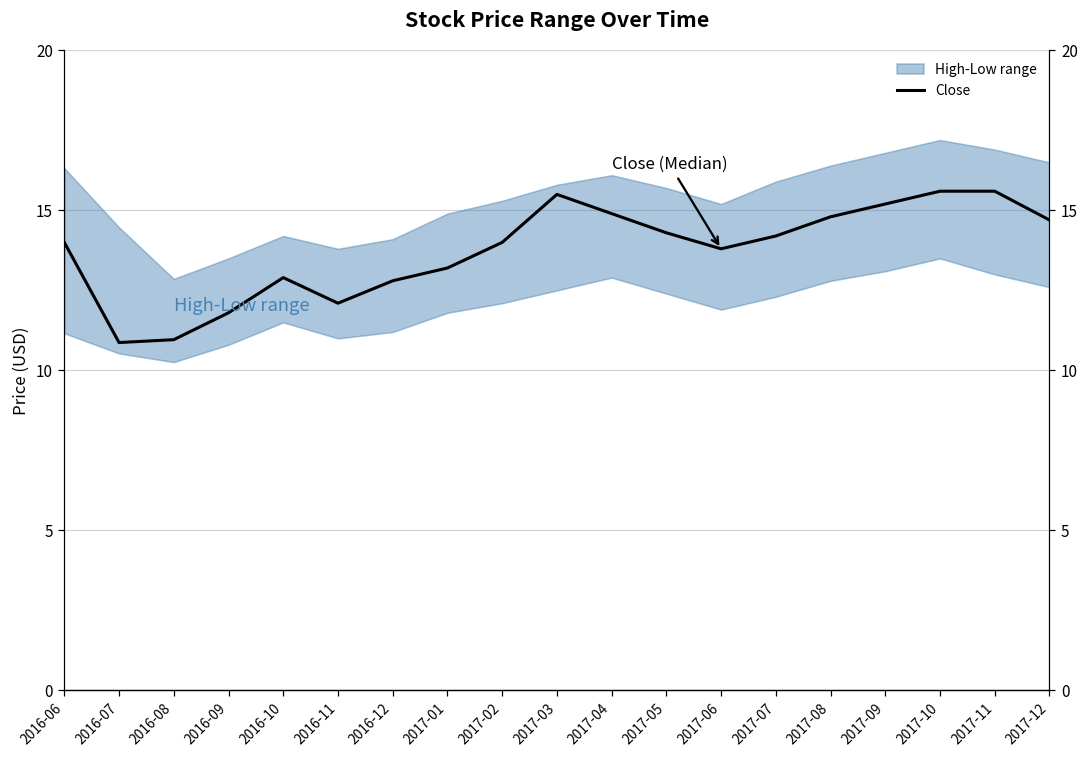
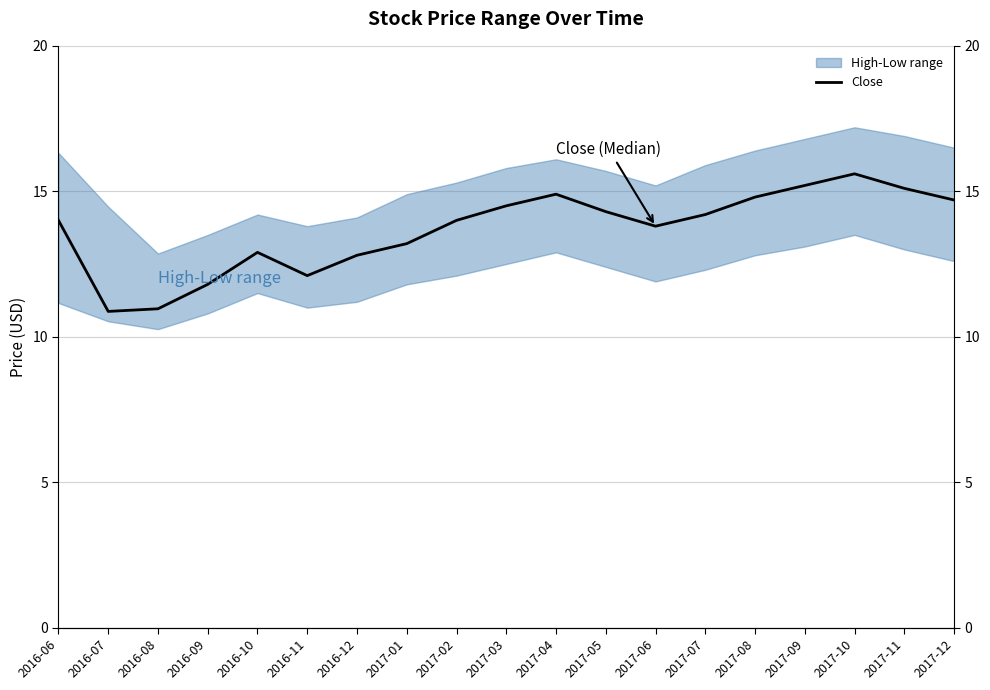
  {
    "Close": {
      "2016-06": 14.0,
      "2016-07": 10.9,
      "2016-08": 11.0,
      "2016-09": 11.8,
      "2016-10": 12.9,
      "2016-11": 12.1,
      "2016-12": 12.8,
      "2017-01": 13.2,
      "2017-02": 14.0,
-     "2017-03": 15.5,
+     "2017-03": 14.5,
      "2017-04": 14.9,
      "2017-05": 14.3,
      "2017-06": 13.8,
      "2017-07": 14.2,
      "2017-08": 14.8,
      "2017-09": 15.2,
      "2017-10": 15.6,
-     "2017-11": 15.6,
+     "2017-11": 15.1,
      "2017-12": 14.7
    }
  }
